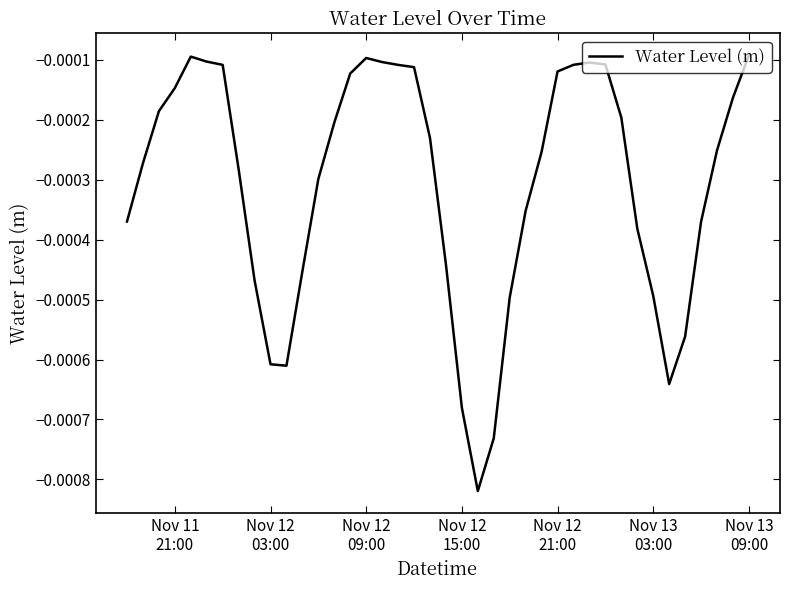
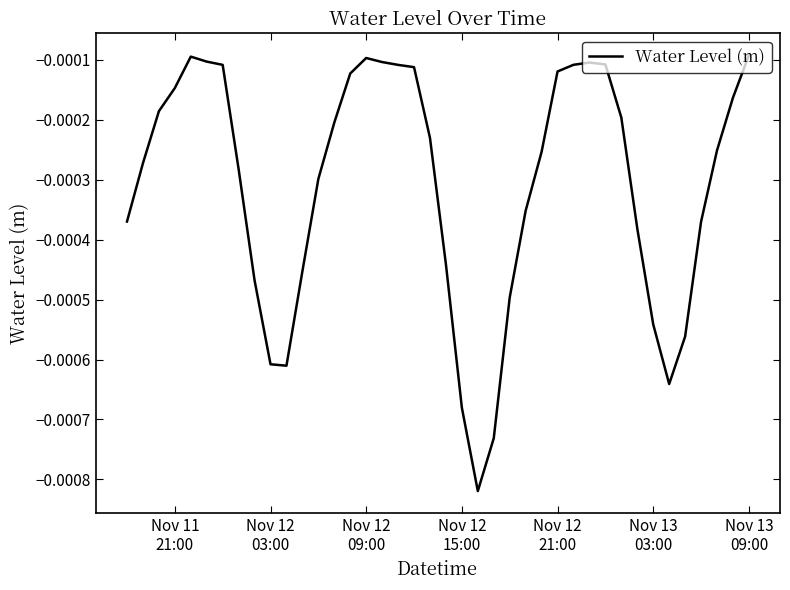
  {
    "Nov 11 21:00": -0.00015,
    "Nov 12 03:00": -0.00061,
    "Nov 12 09:00": -0.00010,
    "Nov 12 15:00": -0.00068,
    "Nov 12 21:00": -0.00012,
-   "Nov 13 03:00": -0.00049
+   "Nov 13 03:00": -0.00054
  }
